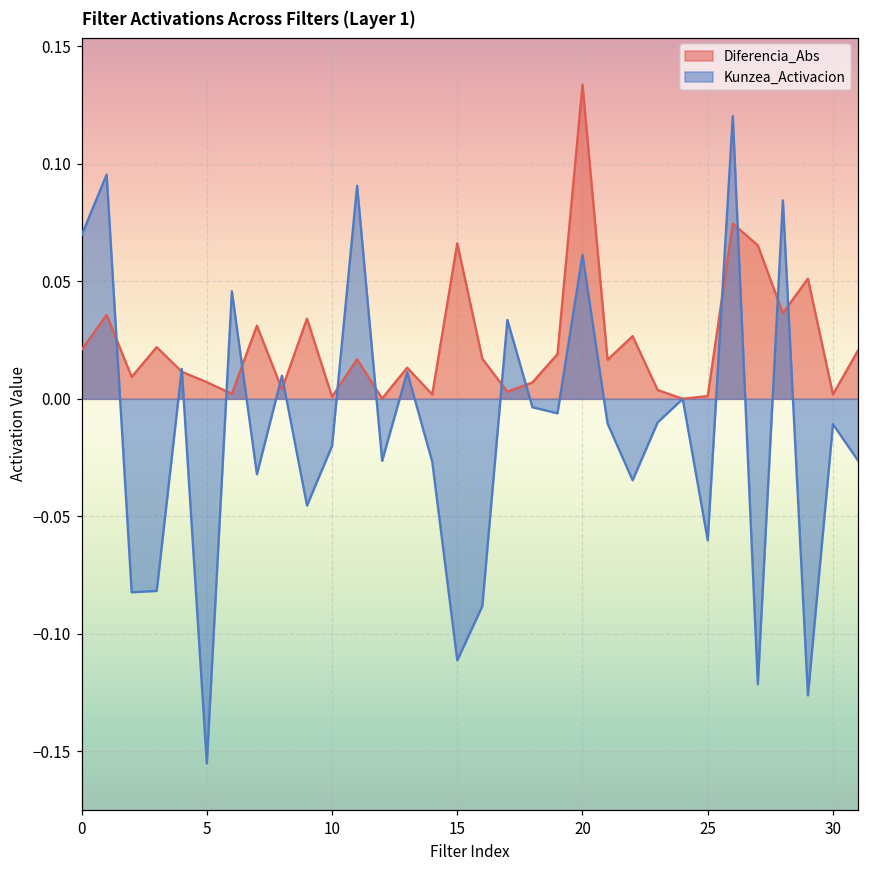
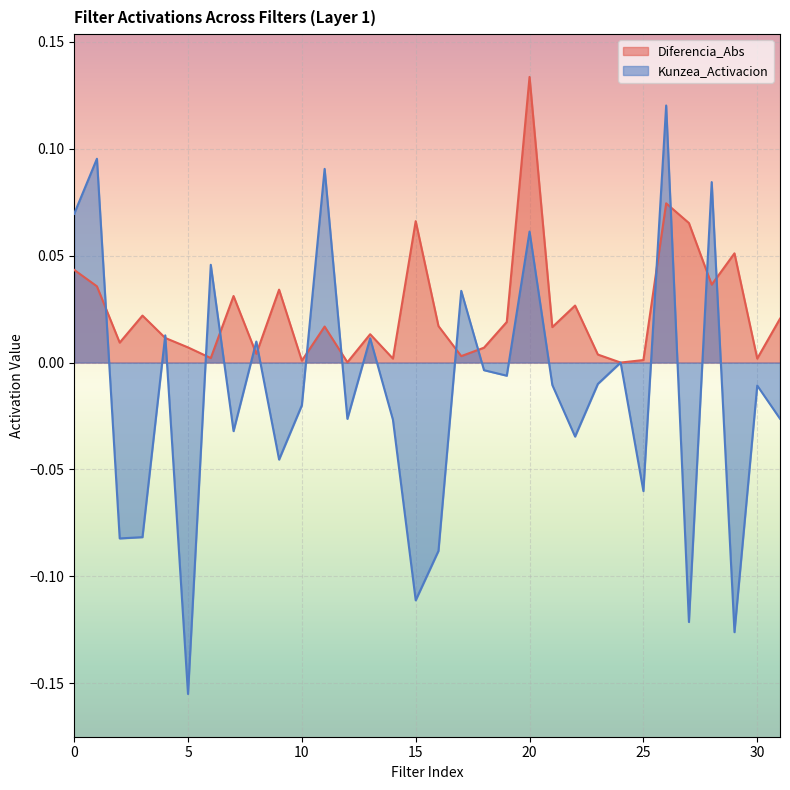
  {
    "Diferencia_Abs": {
-     "0": 0.021,
+     "0": 0.043,
      "5": 0.007,
      "15": 0.066,
      "20": 0.134,
      "25": 0.001,
      "30": 0.002
    }
  }
